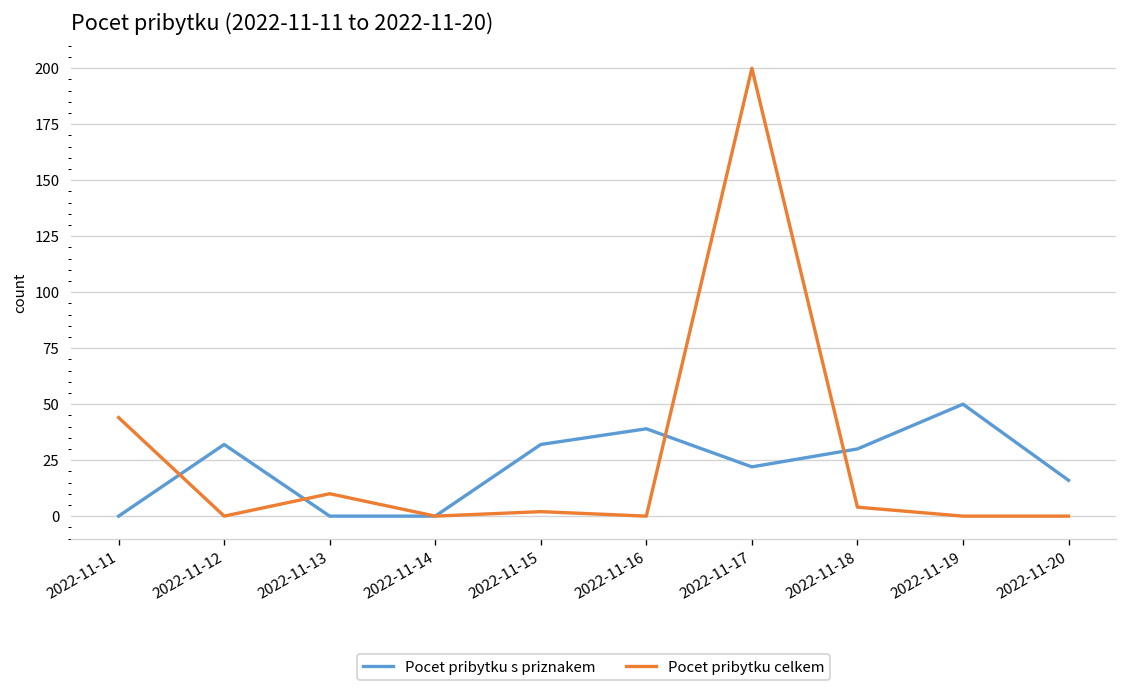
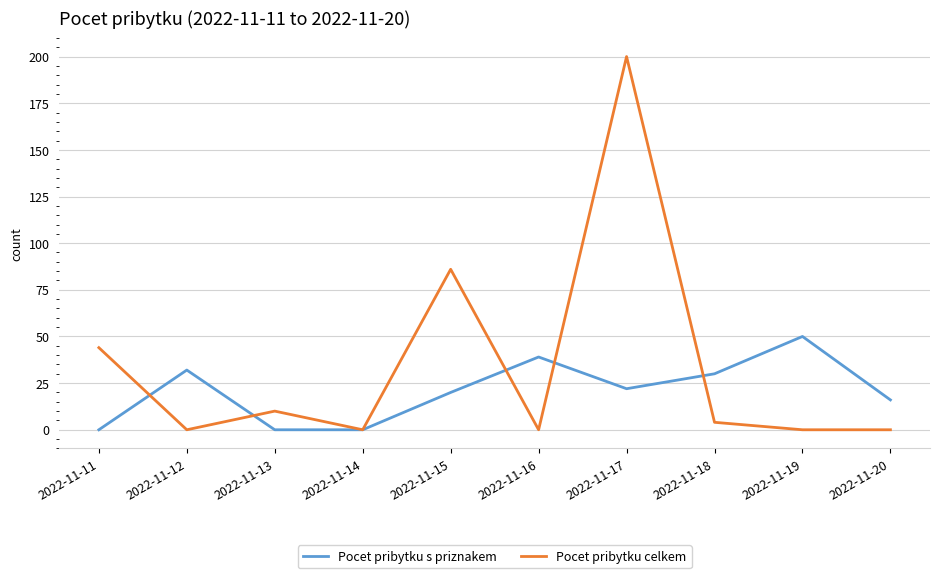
  {
    "Pocet pribytku s priznakem": {
      "2022-11-11": 0,
      "2022-11-12": 32,
      "2022-11-13": 0,
-     "2022-11-15": 32,
+     "2022-11-15": 20,
      "2022-11-16": 39,
      "2022-11-17": 22,
      "2022-11-18": 30,
      "2022-11-19": 50,
      "2022-11-20": 16
    },
    "Pocet pribytku celkem": {
      "2022-11-11": 44,
      "2022-11-12": 0,
      "2022-11-13": 10,
-     "2022-11-15": 2,
+     "2022-11-15": 86,
      "2022-11-16": 0,
      "2022-11-17": 200,
      "2022-11-18": 4,
      "2022-11-19": 0,
      "2022-11-20": 0
    }
  }
